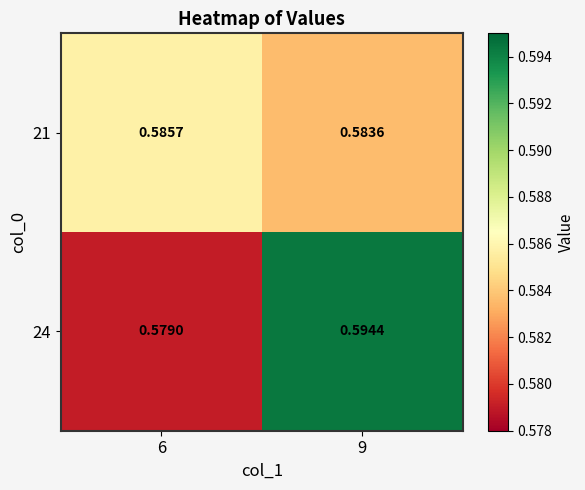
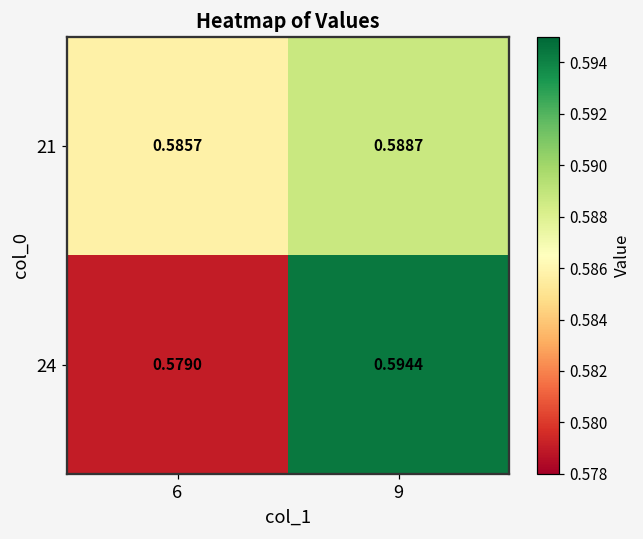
  {
    "21": {
      "6": 0.5857,
-     "9": 0.5836
+     "9": 0.5887
    },
    "24": {
      "6": 0.5790,
      "9": 0.5944
    }
  }
